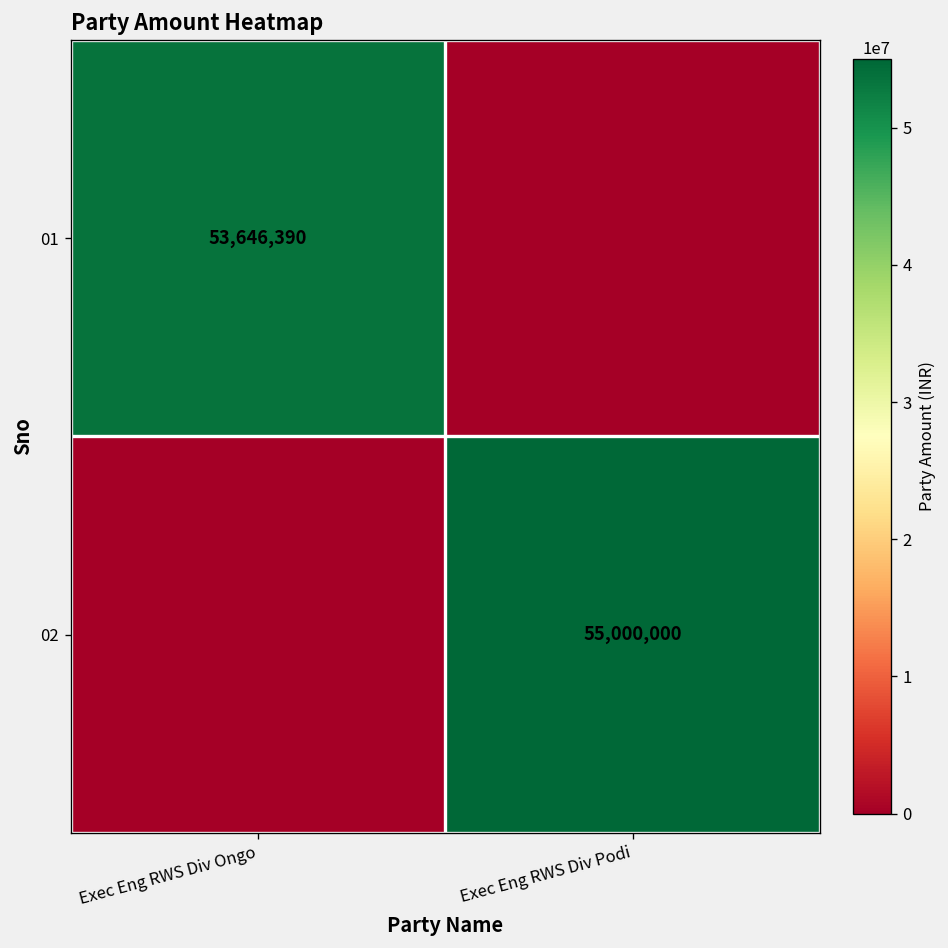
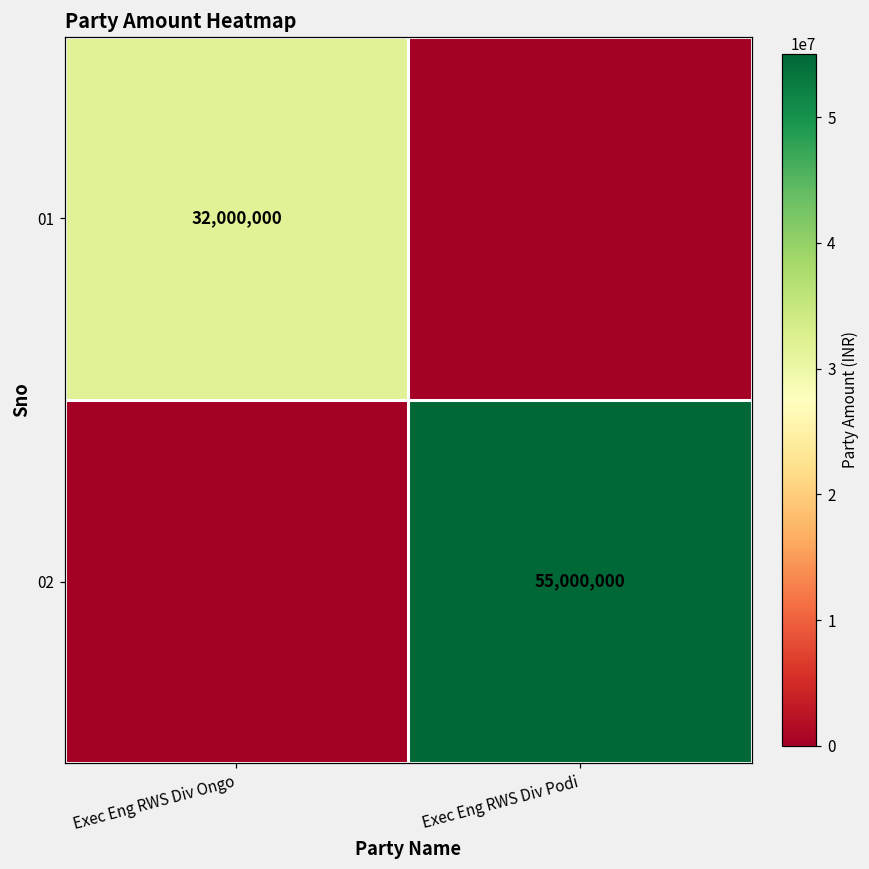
  {
    "01": {
-     "Exec Eng RWS Div Ongo": "53,646,390"
+     "Exec Eng RWS Div Ongo": "32,000,000"
    },
    "02": {
      "Exec Eng RWS Div Podi": "55,000,000"
    }
  }
